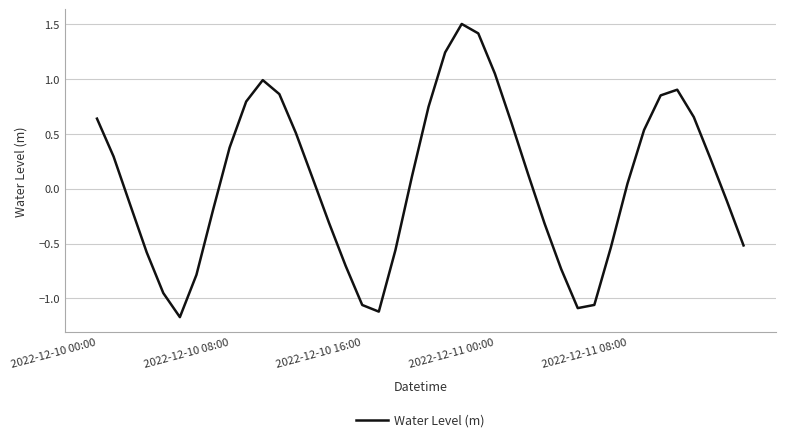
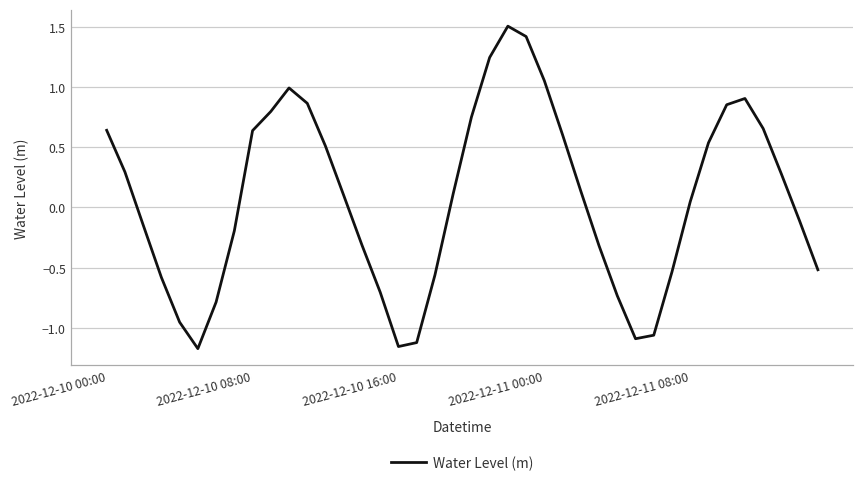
  {
    "2022-12-10 00:00": 0.64,
-   "2022-12-10 08:00": 0.38,
-   "2022-12-10 16:00": -1.06,
+   "2022-12-10 08:00": 0.64,
+   "2022-12-10 16:00": -1.15,
    "2022-12-11 00:00": 1.05,
    "2022-12-11 08:00": 0.05
  }
